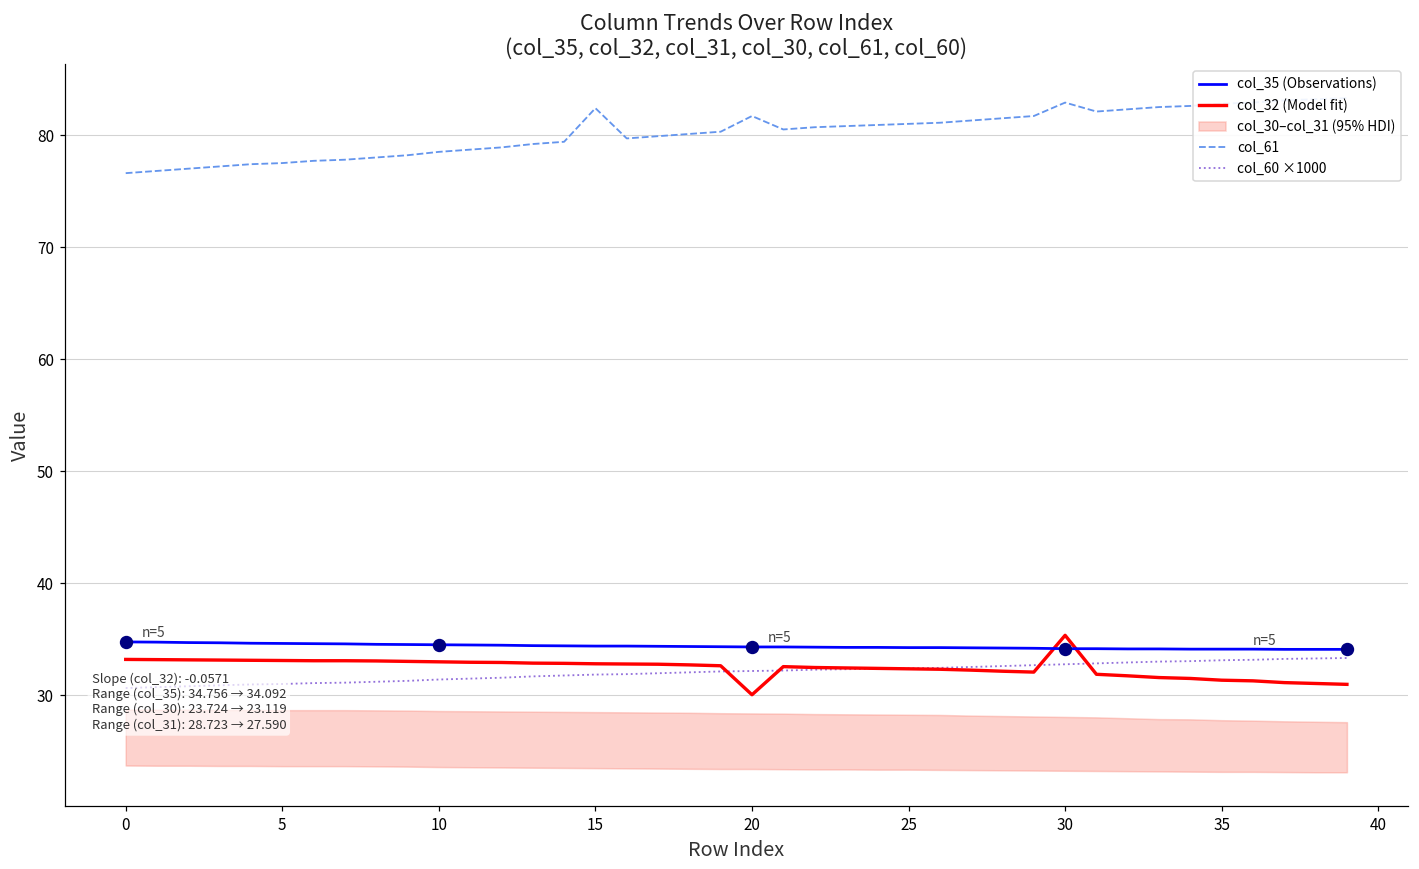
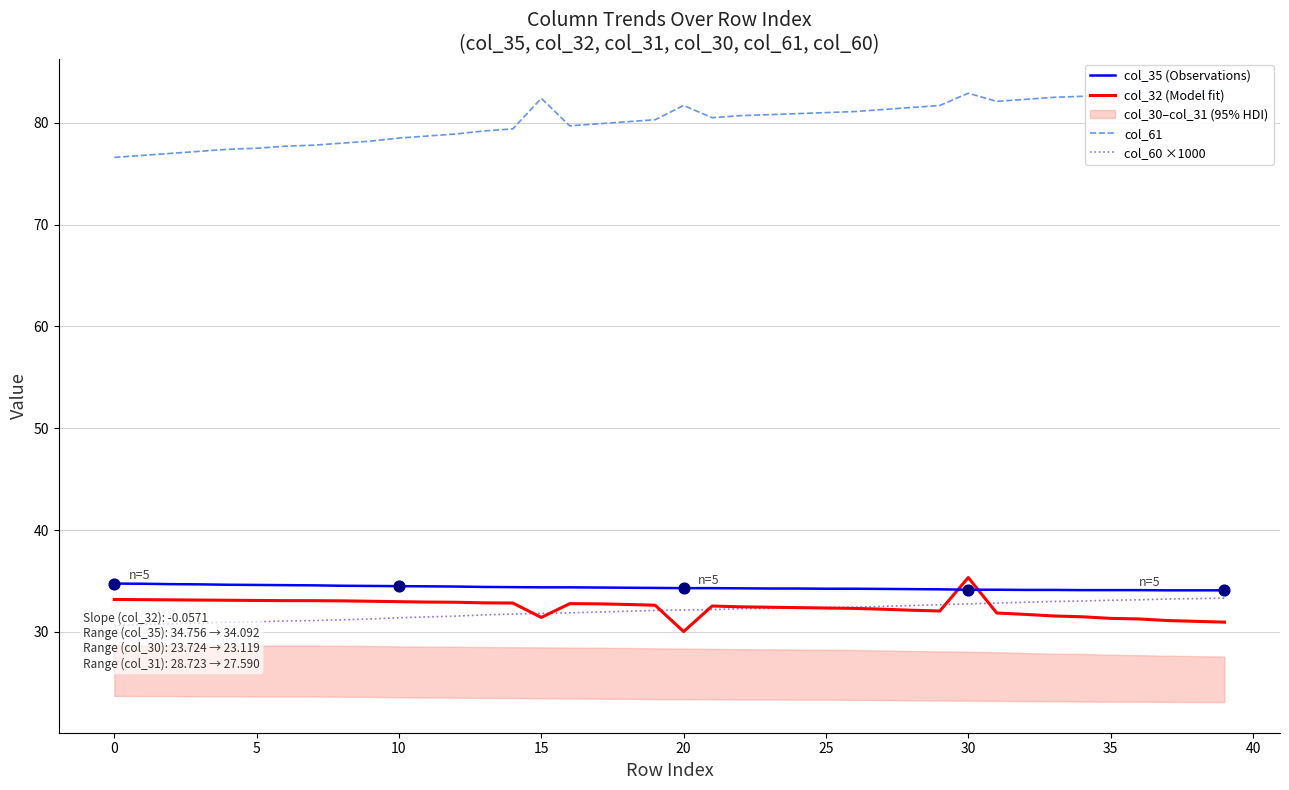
  {
    "col_35 (Observations)": {
      "5": 34.6,
      "15": 34.4,
      "25": 34.2,
      "35": 34.1
    },
    "col_32 (Model fit)": {
      "0": 33.2,
      "5": 33.1,
      "10": 33.0,
-     "15": 32.8,
+     "15": 31.4,
      "20": 30.0,
      "30": 35.3,
      "35": 31.3
    },
    "col_61": {
      "0": 76.6,
      "5": 77.5,
      "10": 78.5,
      "15": 82.4,
      "20": 81.7,
      "25": 81.0,
      "30": 82.9
    },
    "col_60 ×1000": {
      "10": 31.4,
      "15": 31.8,
      "20": 32.2,
      "30": 32.8,
      "35": 33.1
    }
  }
